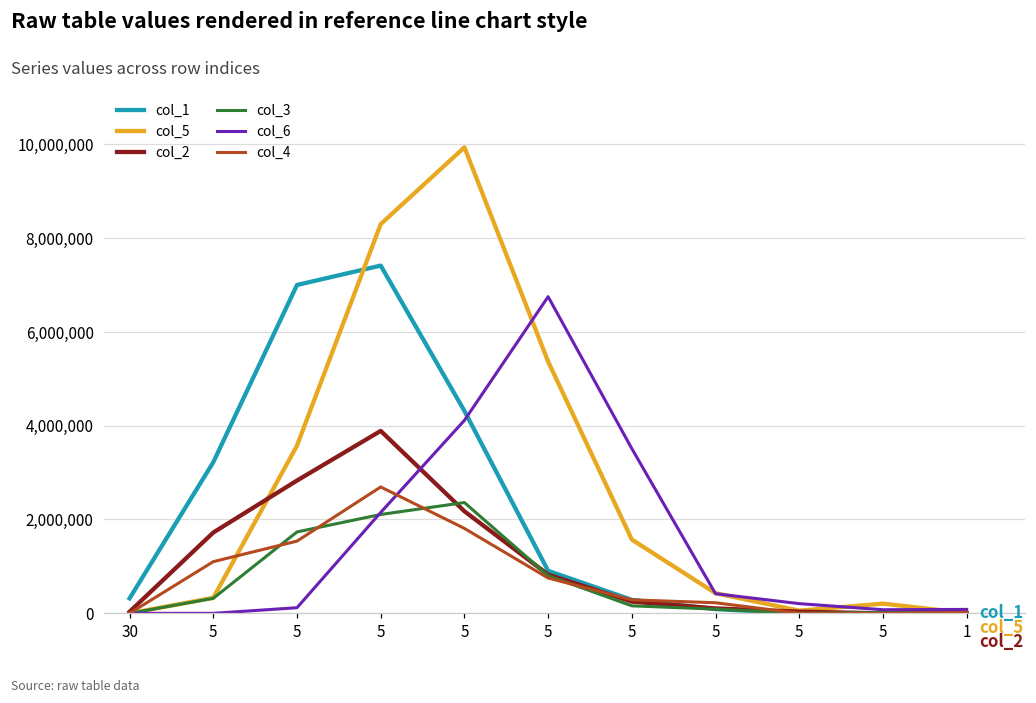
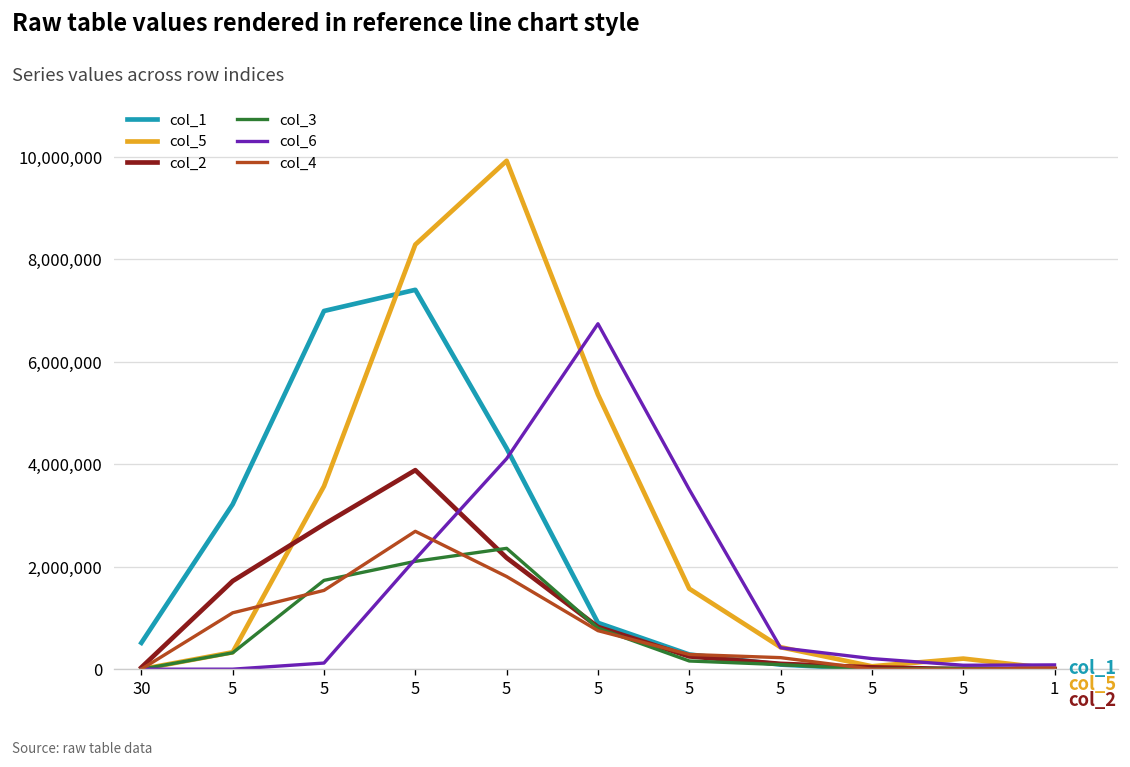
  {
    "col_1": {
-     "30": "300,000"
+     "30": "500,000"
    }
  }
